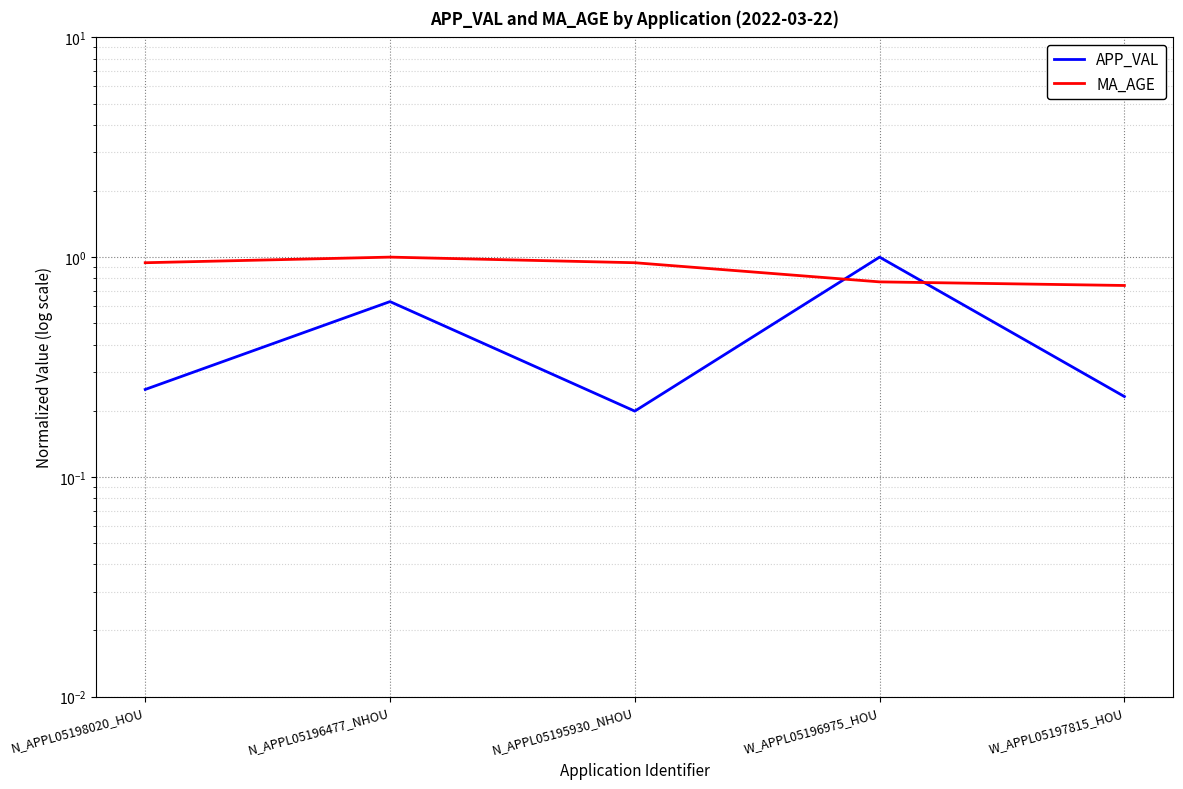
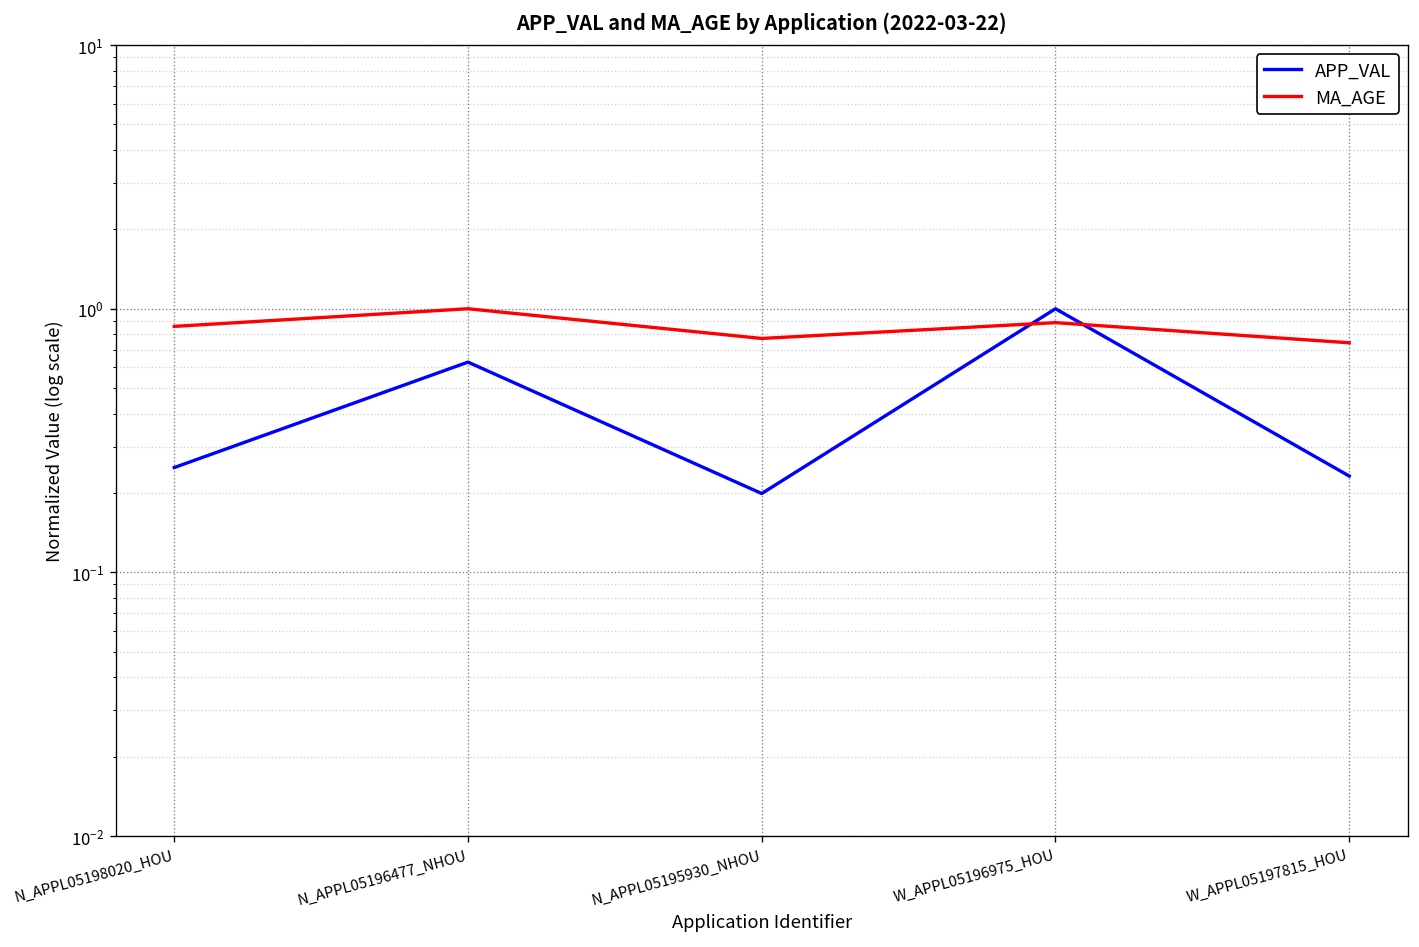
  {
    "APP_VAL": {
      "N_APPL05198020_HOU": 0.25,
      "N_APPL05196477_NHOU": 0.63,
      "N_APPL05195930_NHOU": 0.20,
      "W_APPL05196975_HOU": 1.0,
      "W_APPL05197815_HOU": 0.23
    },
    "MA_AGE": {
-     "N_APPL05198020_HOU": 0.94,
+     "N_APPL05198020_HOU": 0.86,
      "N_APPL05196477_NHOU": 1.0,
-     "N_APPL05195930_NHOU": 0.94,
-     "W_APPL05196975_HOU": 0.77,
+     "N_APPL05195930_NHOU": 0.77,
+     "W_APPL05196975_HOU": 0.89,
      "W_APPL05197815_HOU": 0.74
    }
  }
